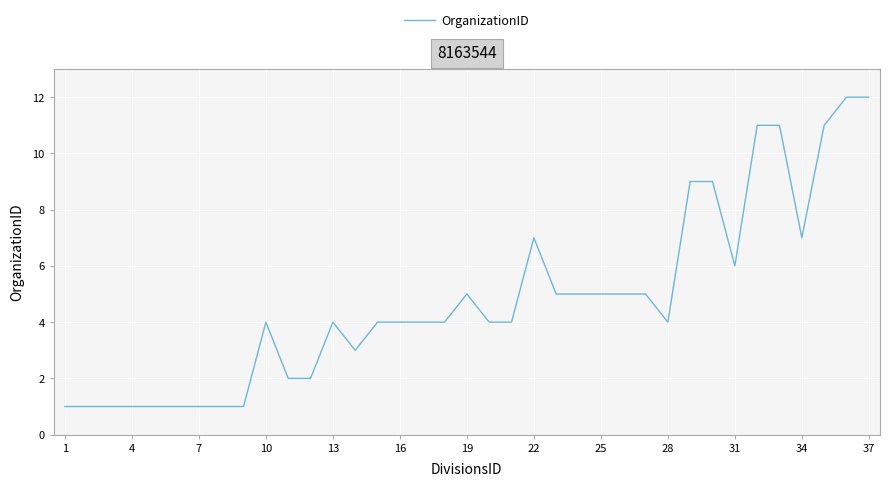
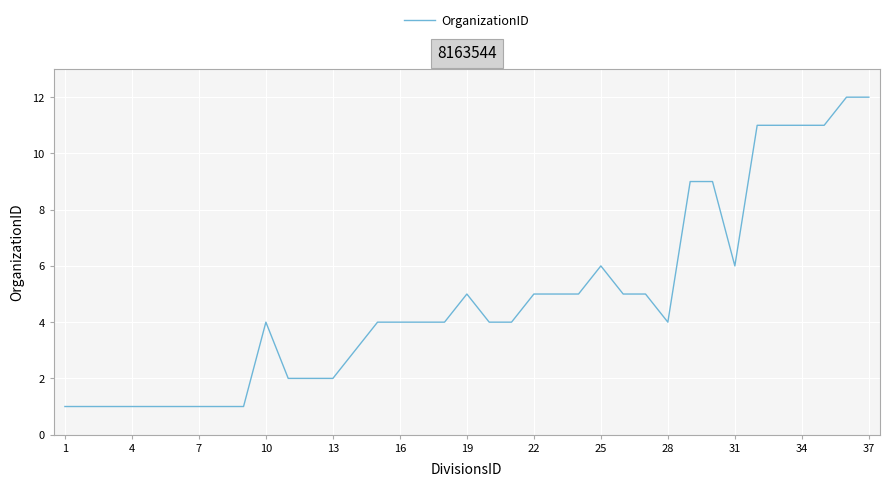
  {
    "1": 1,
    "4": 1,
    "7": 1,
    "10": 4,
-   "13": 4,
+   "13": 2,
    "16": 4,
    "19": 5,
-   "22": 7,
-   "25": 5,
+   "22": 5,
+   "25": 6,
    "28": 4,
    "31": 6,
-   "34": 7,
+   "34": 11,
    "37": 12
  }
